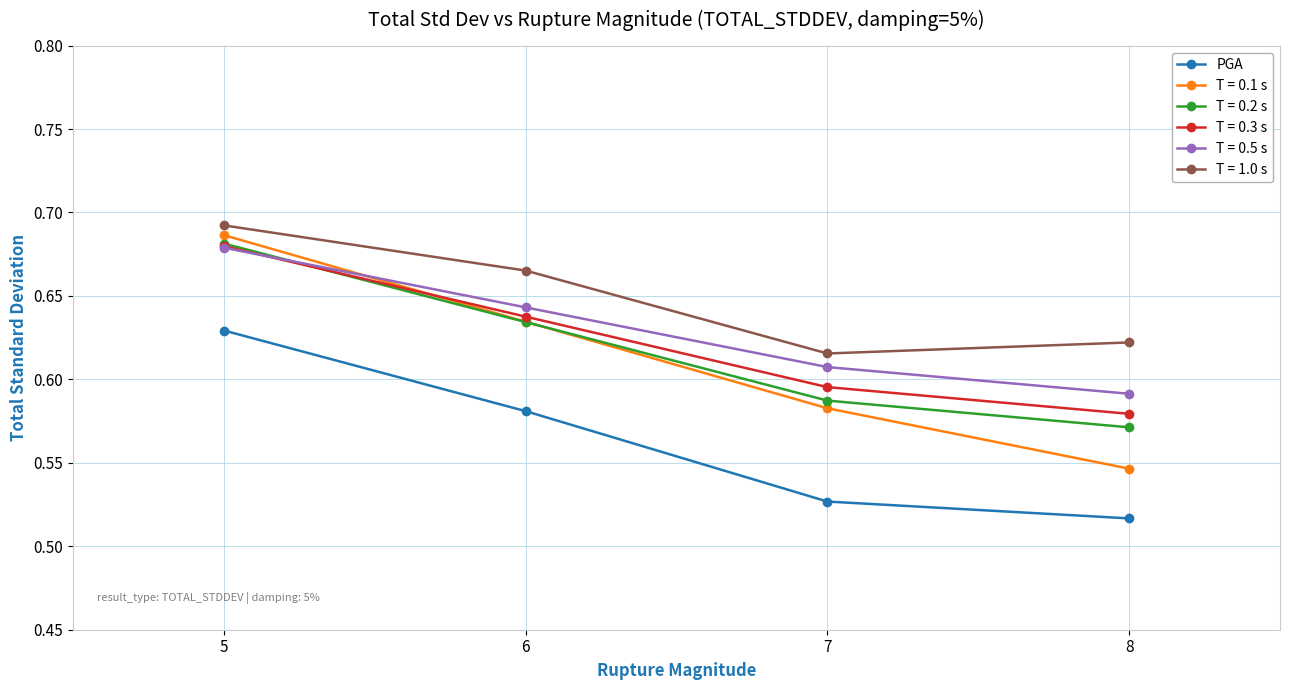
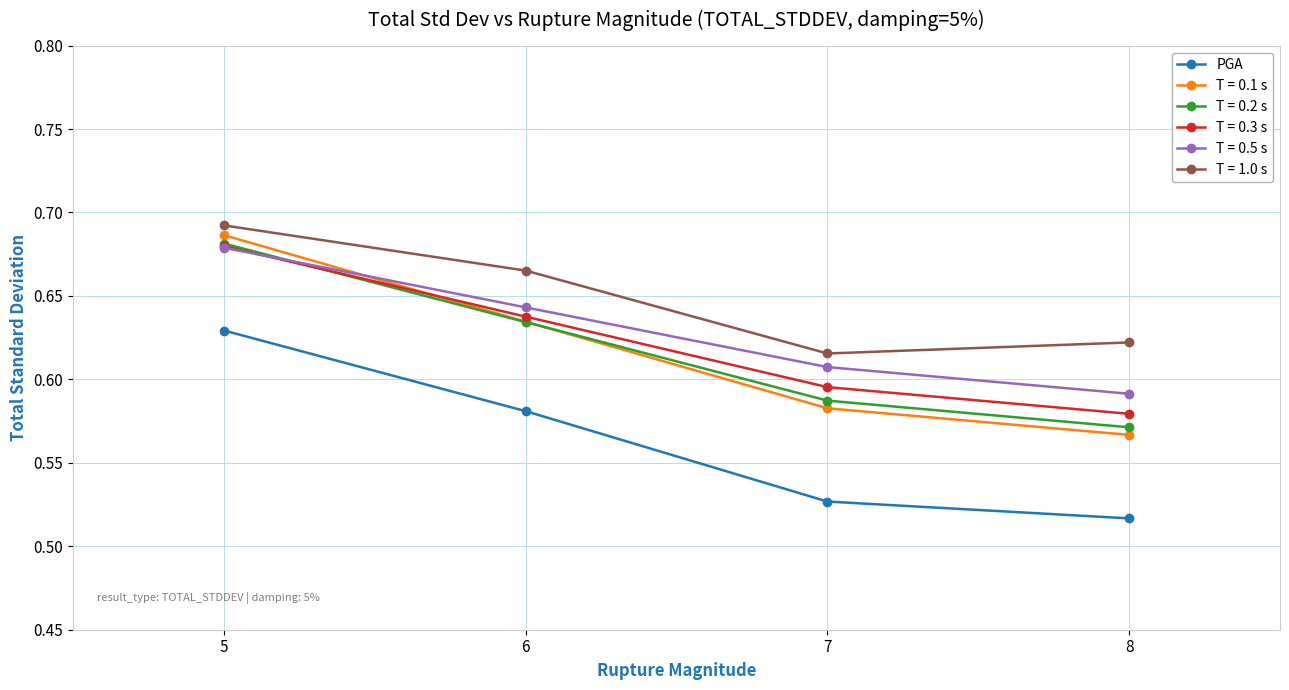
  {
    "PGA": {
      "5": 0.629,
      "6": 0.581,
      "7": 0.527,
      "8": 0.517
    },
    "T = 0.1 s": {
      "5": 0.686,
      "7": 0.583,
-     "8": 0.547
+     "8": 0.567
    },
    "T = 0.2 s": {
      "5": 0.681,
      "7": 0.587,
      "8": 0.571
    },
    "T = 0.3 s": {
      "6": 0.638,
      "7": 0.595,
      "8": 0.579
    },
    "T = 0.5 s": {
      "6": 0.643,
      "7": 0.607,
      "8": 0.591
    },
    "T = 1.0 s": {
      "5": 0.692,
      "6": 0.665,
      "7": 0.616,
      "8": 0.622
    }
  }
